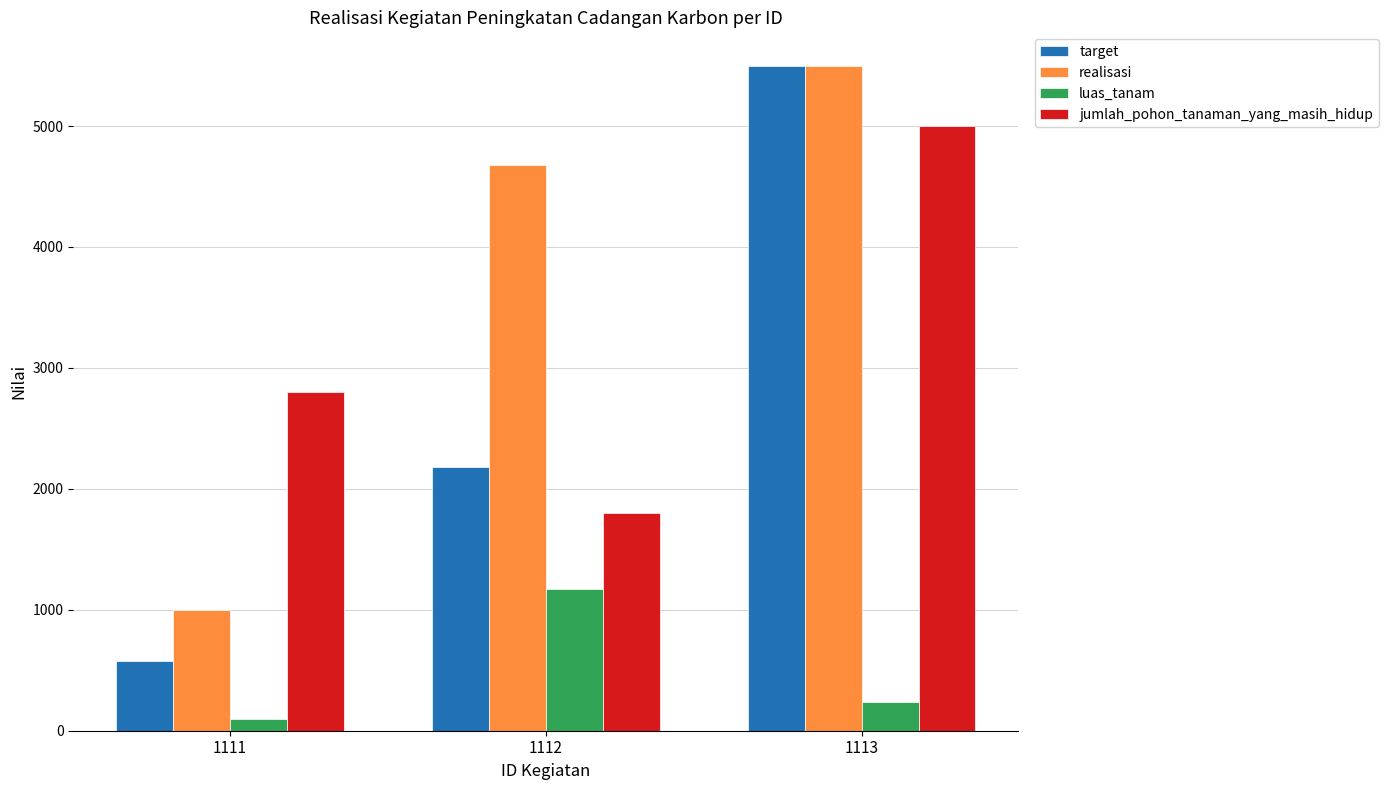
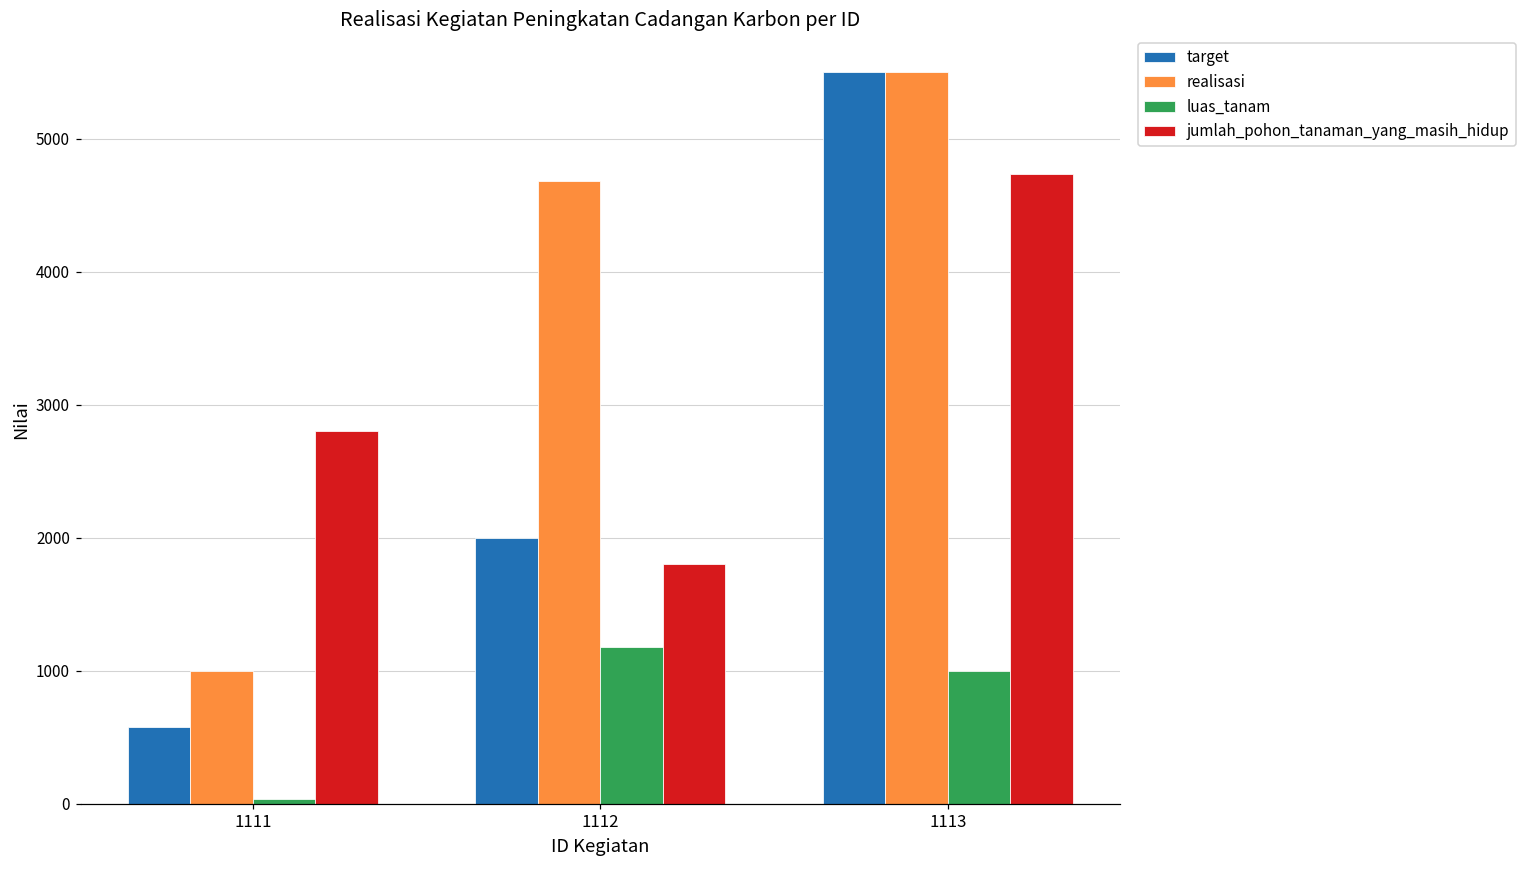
  {
    "target": {
      "1111": 580,
-     "1112": 2180,
+     "1112": 2000,
      "1113": 5500
    },
    "realisasi": {
      "1111": 1000,
      "1112": 4680,
      "1113": 5500
    },
    "luas_tanam": {
-     "1111": 100,
+     "1111": 30,
      "1112": 1180,
-     "1113": 240
+     "1113": 1000
    },
    "jumlah_pohon_tanaman_yang_masih_hidup": {
      "1111": 2800,
      "1112": 1800,
-     "1113": 5000
+     "1113": 4730
    }
  }
